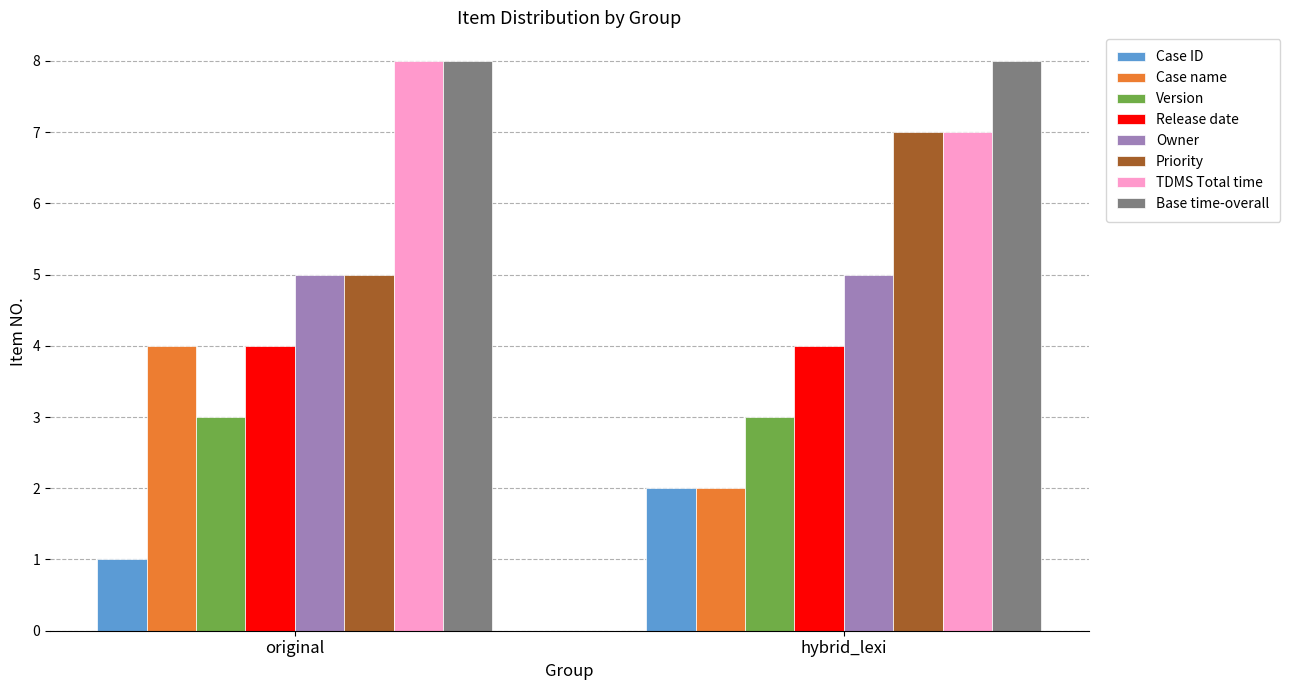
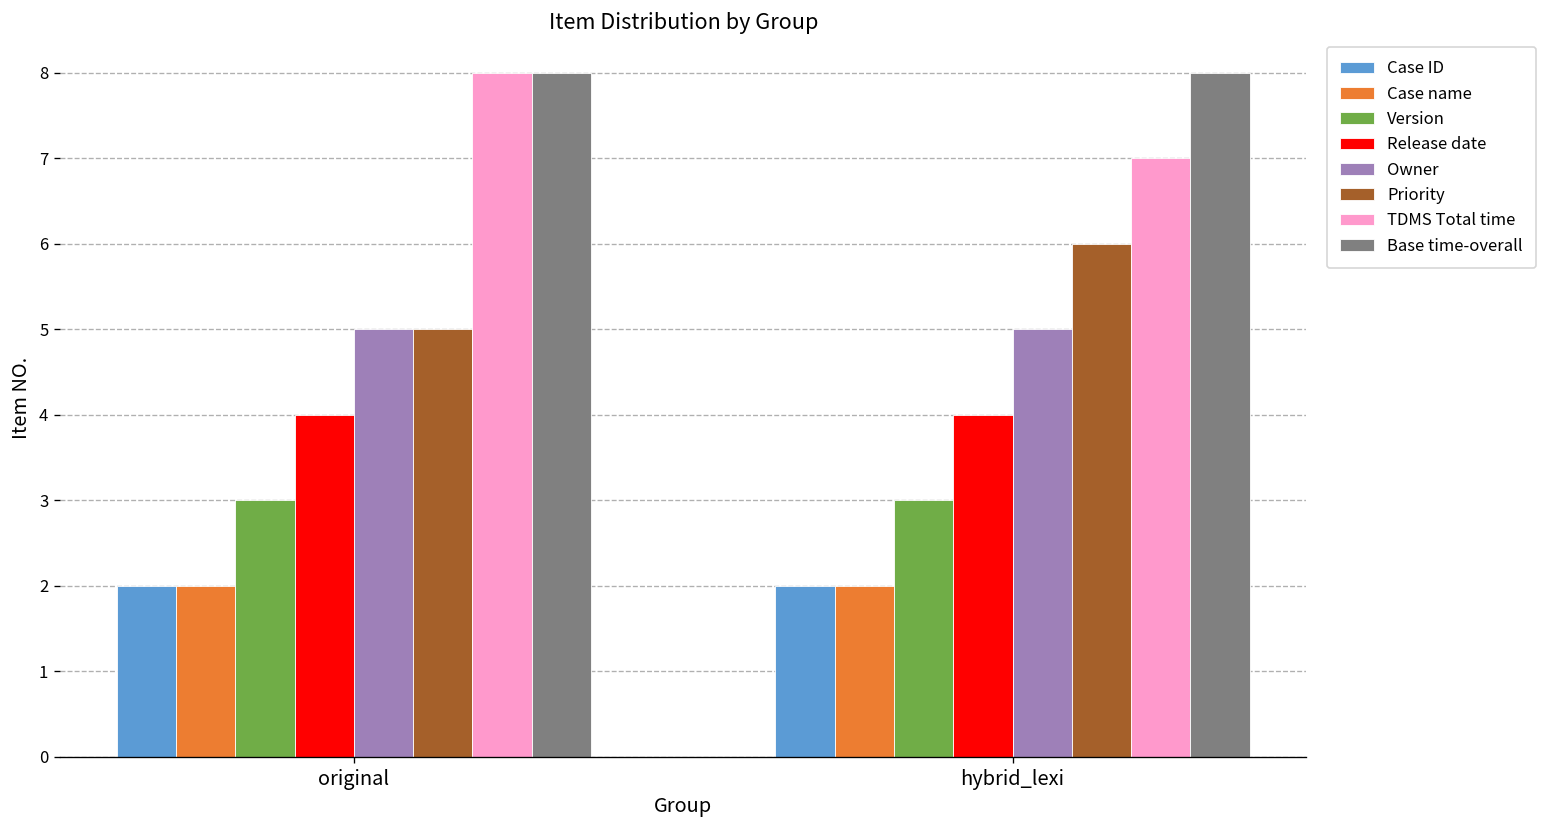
  {
    "Case ID": {
-     "original": 1,
+     "original": 2,
      "hybrid_lexi": 2
    },
    "Case name": {
-     "original": 4,
+     "original": 2,
      "hybrid_lexi": 2
    },
    "Version": {
      "original": 3,
      "hybrid_lexi": 3
    },
    "Release date": {
      "original": 4,
      "hybrid_lexi": 4
    },
    "Owner": {
      "original": 5,
      "hybrid_lexi": 5
    },
    "Priority": {
      "original": 5,
-     "hybrid_lexi": 7
+     "hybrid_lexi": 6
    },
    "TDMS Total time": {
      "original": 8,
      "hybrid_lexi": 7
    },
    "Base time-overall": {
      "original": 8,
      "hybrid_lexi": 8
    }
  }
